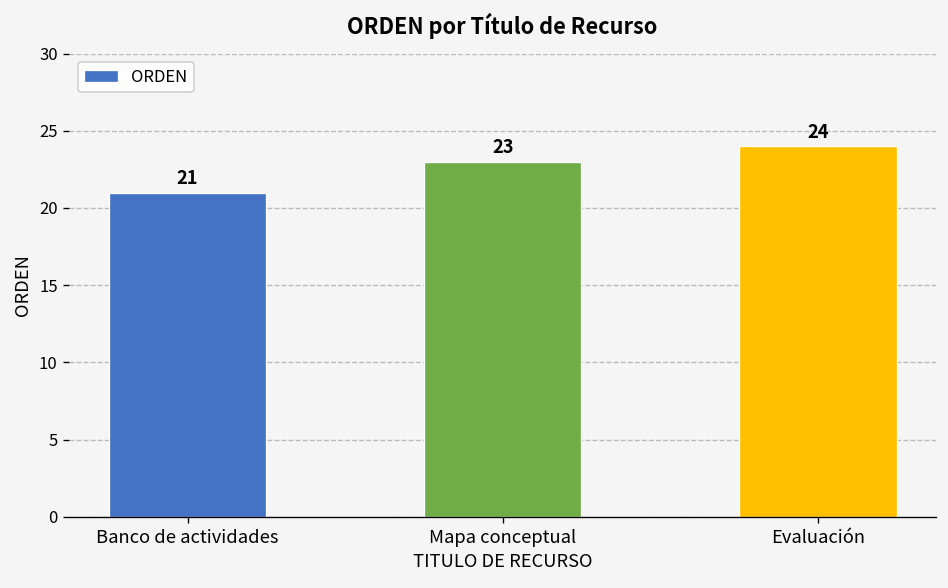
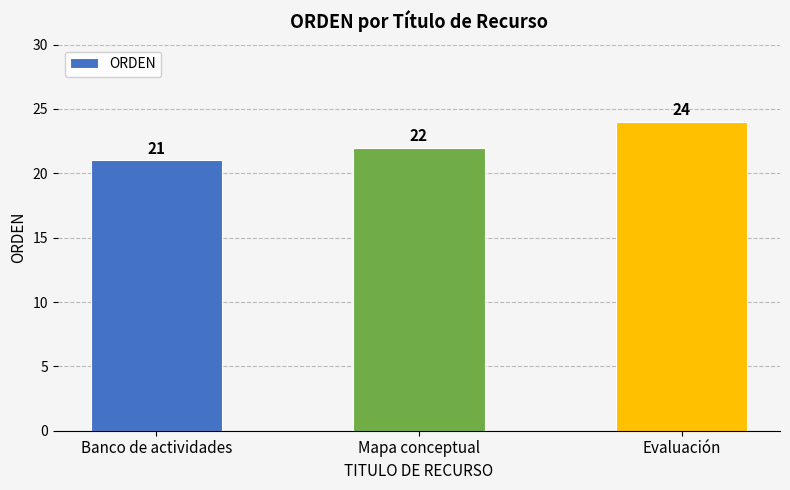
  {
    "Banco de actividades": 21,
-   "Mapa conceptual": 23,
+   "Mapa conceptual": 22,
    "Evaluación": 24
  }
